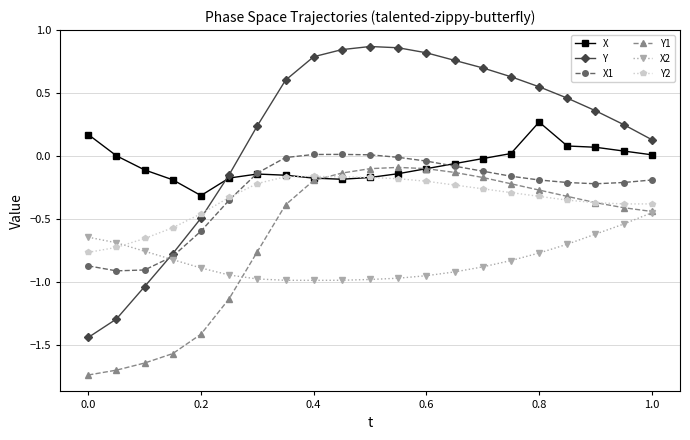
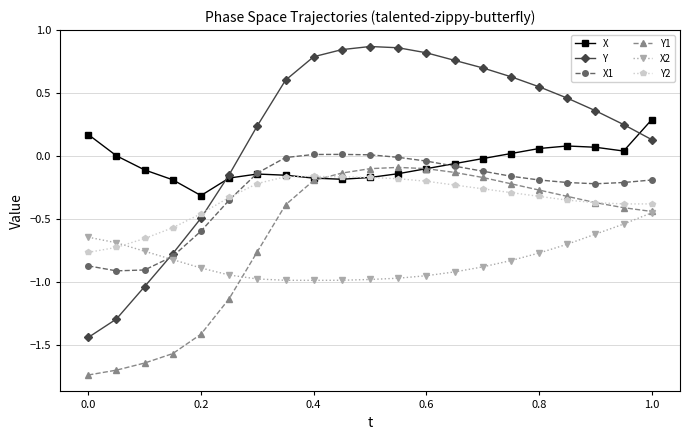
  {
    "X": {
      "0.0": 0.17,
      "0.2": -0.31,
-     "0.8": 0.27,
-     "1.0": 0.01
+     "0.8": 0.06,
+     "1.0": 0.29
    }
  }
